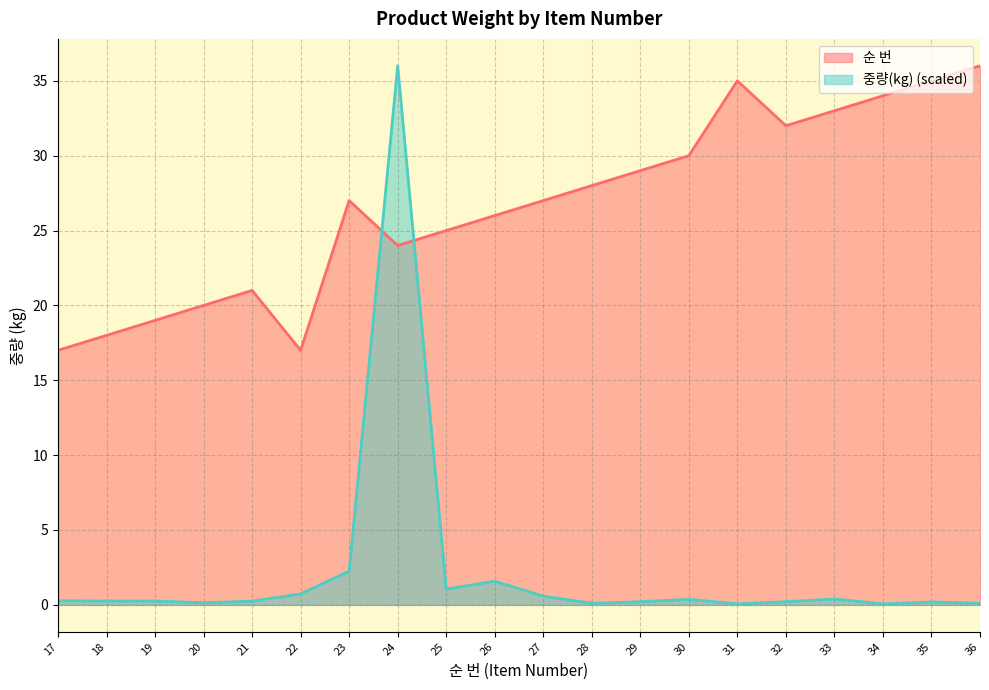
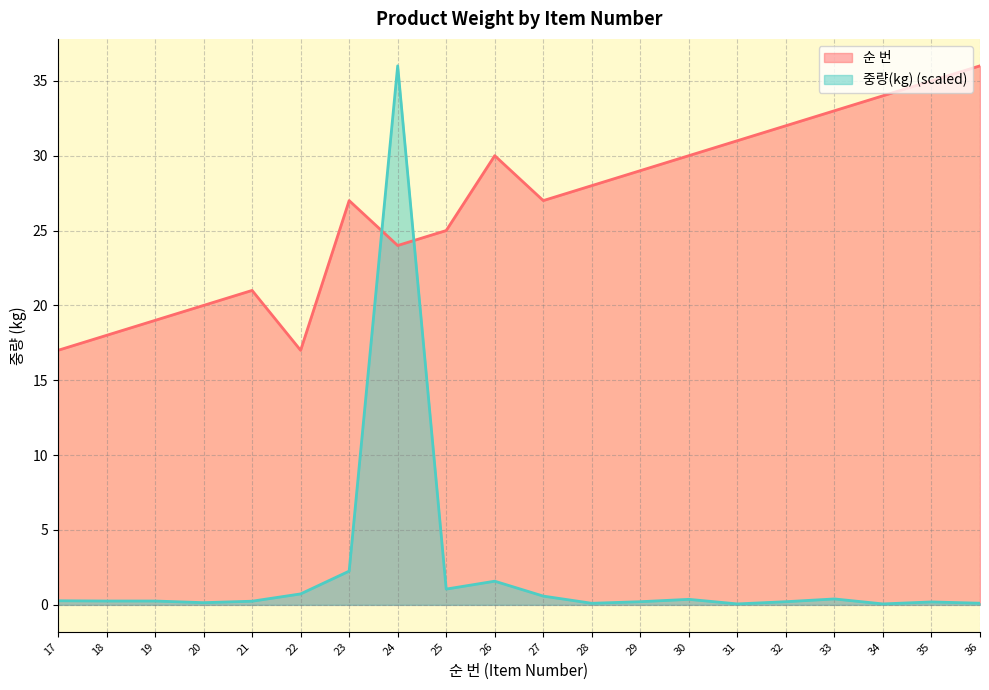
  {
    "순 번": {
      "17": 17,
      "18": 18,
      "19": 19,
      "20": 20,
      "21": 21,
      "22": 17,
      "23": 27,
      "24": 24,
      "25": 25,
-     "26": 26,
+     "26": 30,
      "27": 27,
      "28": 28,
      "29": 29,
      "30": 30,
-     "31": 35,
+     "31": 31,
      "32": 32,
      "33": 33,
      "34": 34,
      "36": 36
    }
  }
